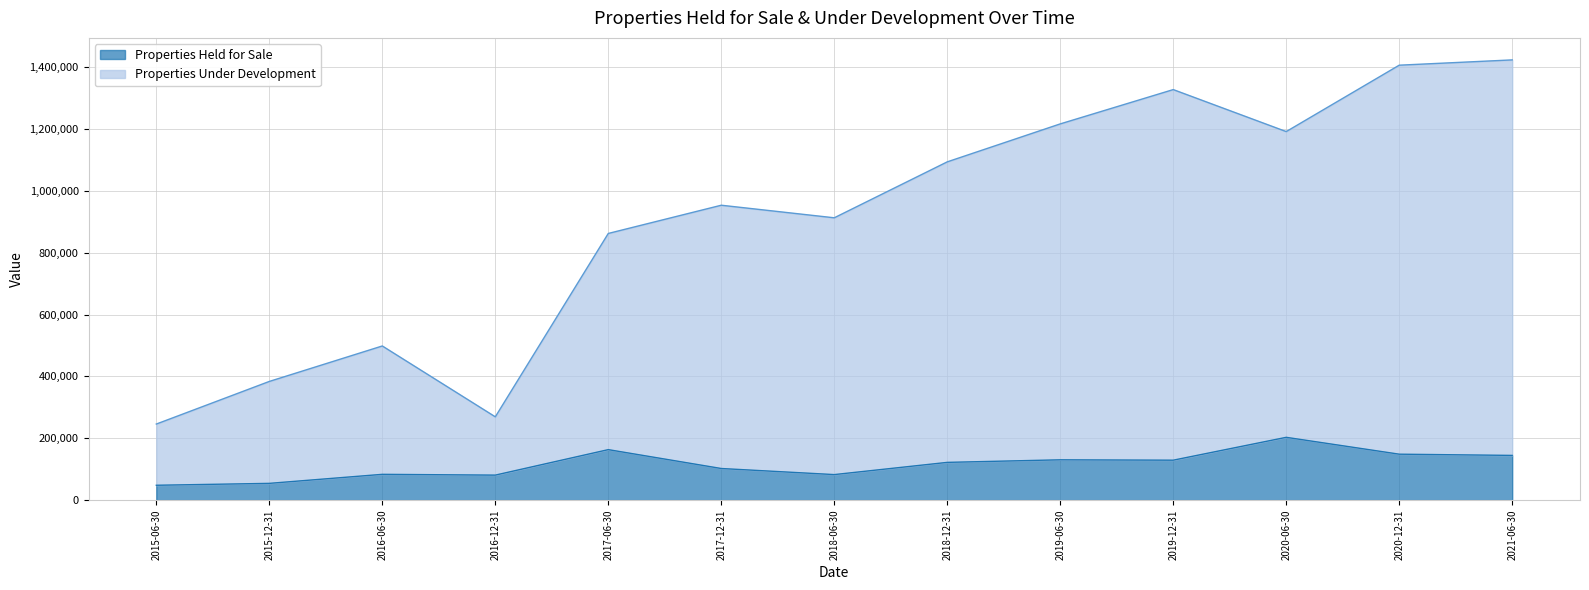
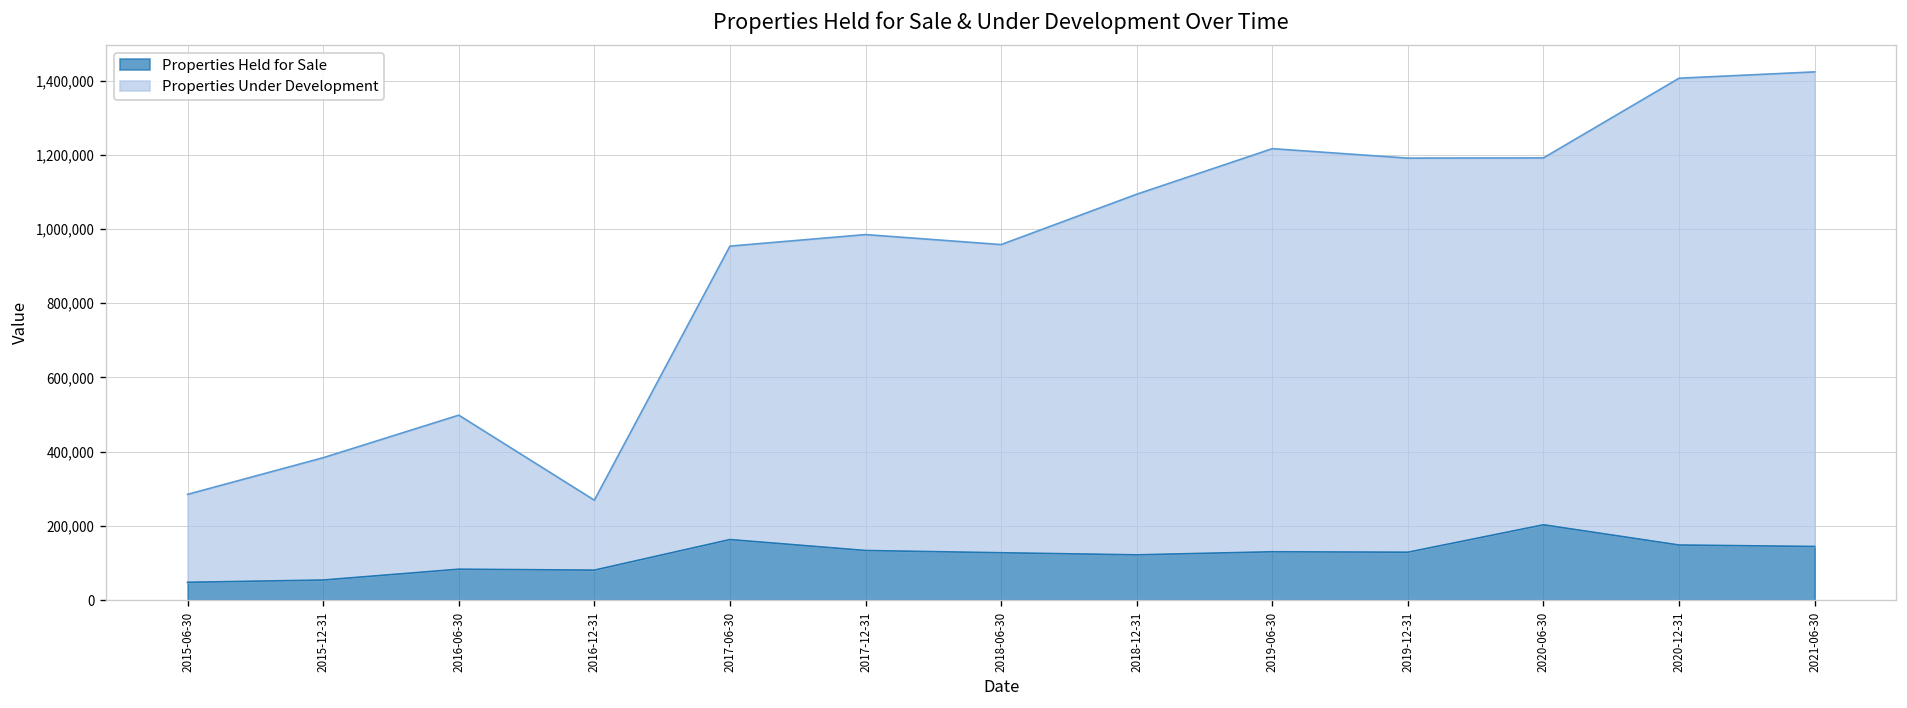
  {
    "Properties Held for Sale": {
      "2015-06-30": "50,000",
      "2015-12-31": "50,000",
      "2016-06-30": "80,000",
      "2016-12-31": "80,000",
      "2017-06-30": "160,000",
-     "2017-12-31": "100,000",
-     "2018-06-30": "80,000",
+     "2017-12-31": "130,000",
+     "2018-06-30": "130,000",
      "2018-12-31": "120,000",
      "2019-06-30": "130,000",
      "2019-12-31": "130,000",
      "2020-06-30": "200,000",
      "2020-12-31": "150,000",
      "2021-06-30": "140,000"
    },
    "Properties Under Development": {
-     "2015-06-30": "200,000",
+     "2015-06-30": "240,000",
      "2015-12-31": "330,000",
      "2016-06-30": "420,000",
      "2016-12-31": "190,000",
-     "2017-06-30": "700,000",
+     "2017-06-30": "790,000",
      "2017-12-31": "850,000",
      "2018-06-30": "830,000",
      "2018-12-31": "970,000",
      "2019-06-30": "1,090,000",
-     "2019-12-31": "1,200,000",
+     "2019-12-31": "1,060,000",
      "2020-06-30": "990,000",
      "2020-12-31": "1,260,000",
      "2021-06-30": "1,280,000"
    }
  }
